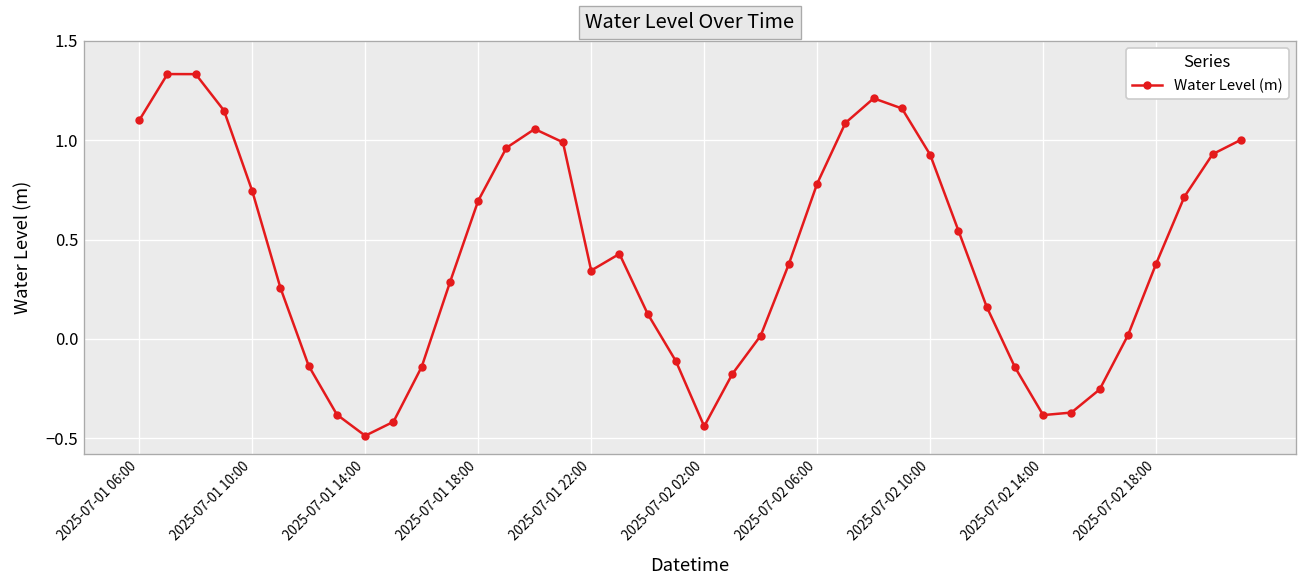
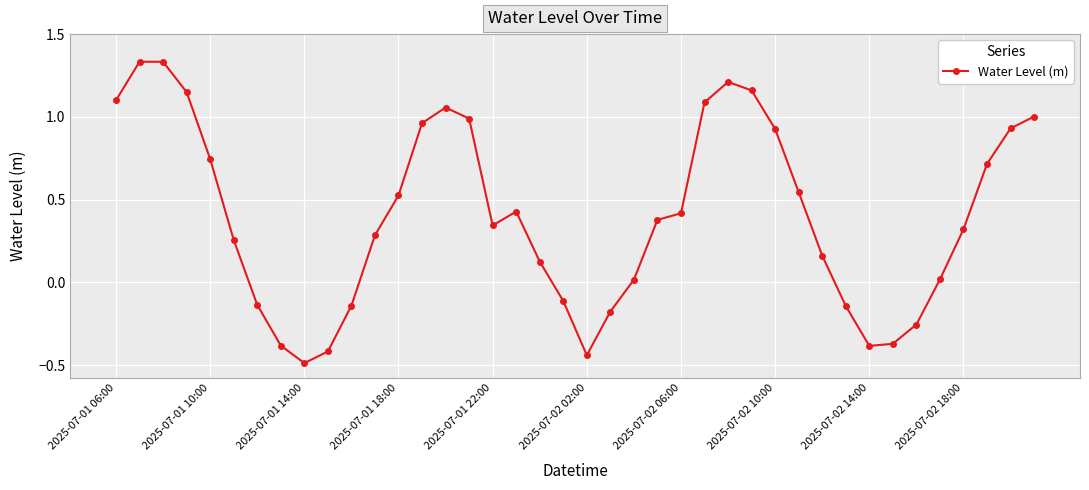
  {
    "2025-07-01 06:00": 1.10,
    "2025-07-01 10:00": 0.75,
    "2025-07-01 14:00": -0.49,
-   "2025-07-01 18:00": 0.70,
+   "2025-07-01 18:00": 0.53,
    "2025-07-01 22:00": 0.34,
    "2025-07-02 02:00": -0.44,
-   "2025-07-02 06:00": 0.78,
+   "2025-07-02 06:00": 0.42,
    "2025-07-02 10:00": 0.93,
    "2025-07-02 14:00": -0.38,
-   "2025-07-02 18:00": 0.38
+   "2025-07-02 18:00": 0.32
  }
